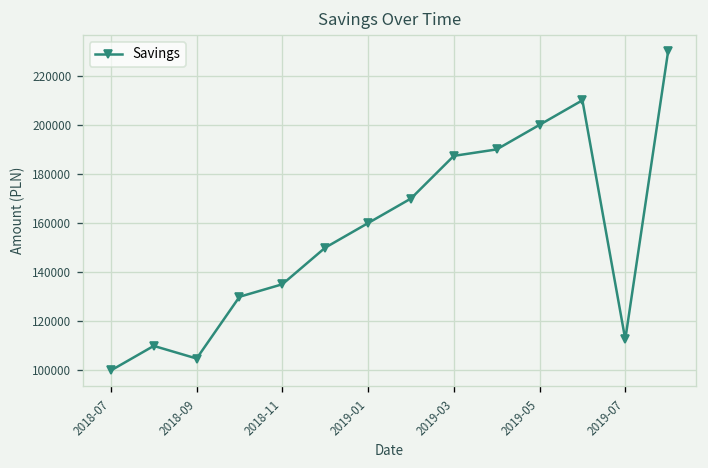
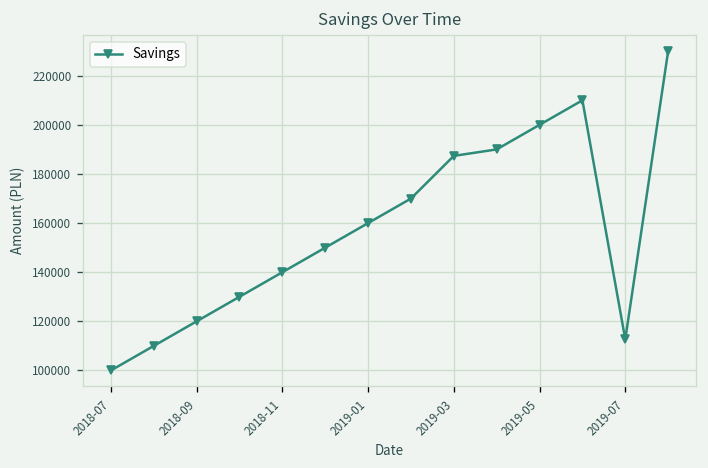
  {
    "2018-07": 100000,
-   "2018-09": 105000,
-   "2018-11": 135000,
+   "2018-09": 120000,
+   "2018-11": 140000,
    "2019-01": 160000,
    "2019-03": 187000,
    "2019-05": 200000,
    "2019-07": 113000
  }
